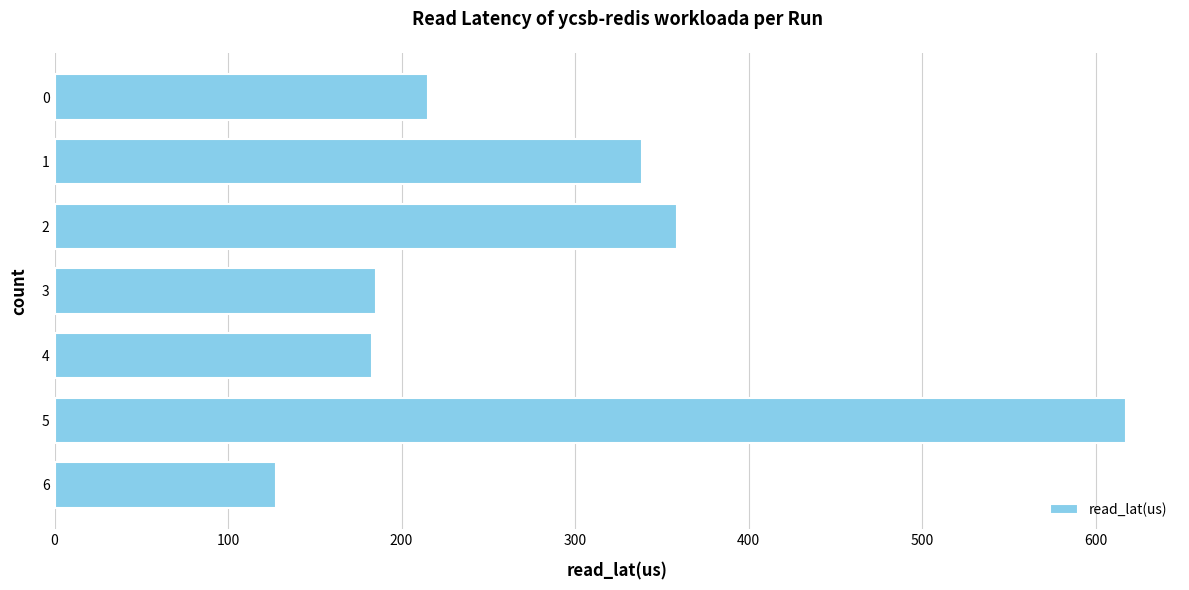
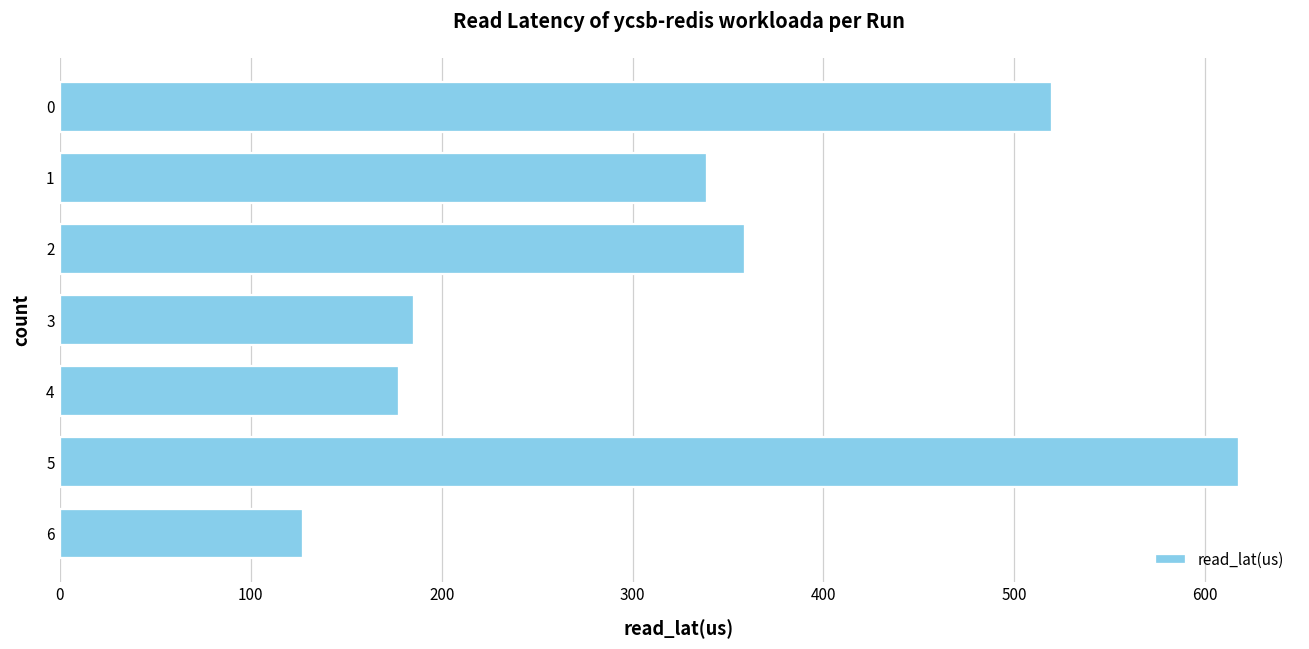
  {
-   "0": 215,
+   "0": 519,
    "1": 339,
    "2": 359,
    "3": 185,
-   "4": 183,
+   "4": 178,
    "5": 618,
    "6": 127
  }
